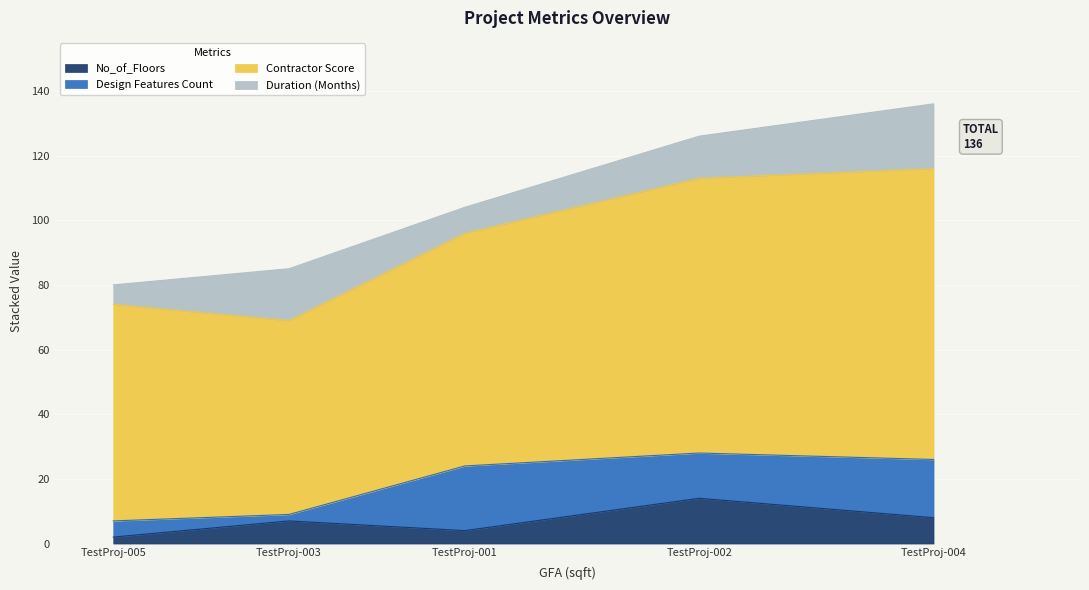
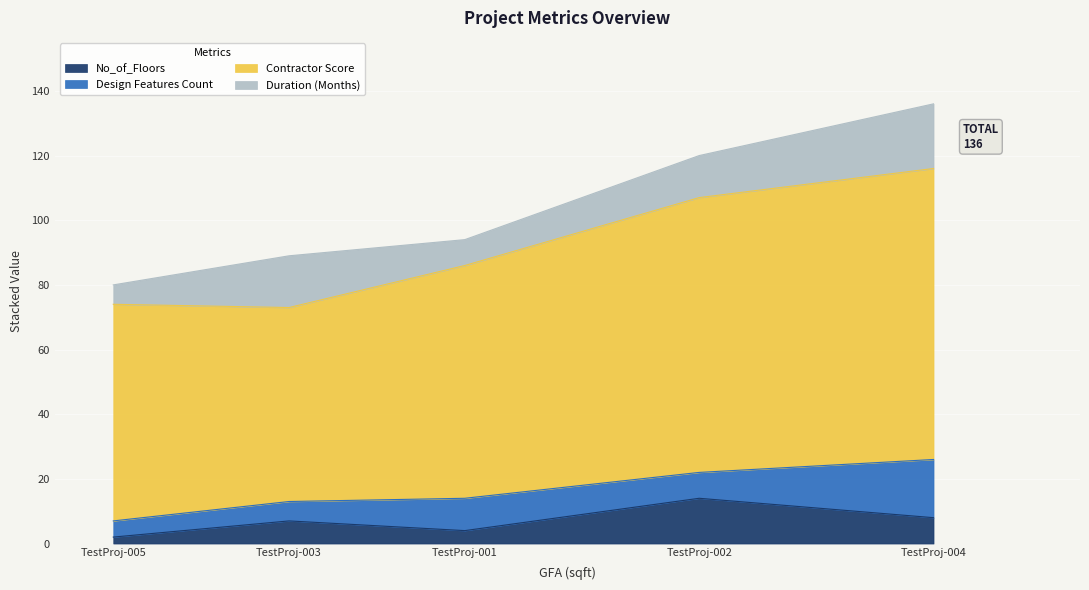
  {
    "No_of_Floors": {
      "TestProj-005": 2,
      "TestProj-003": 7,
      "TestProj-001": 4,
      "TestProj-002": 14,
      "TestProj-004": 8
    },
    "Design Features Count": {
      "TestProj-005": 5,
-     "TestProj-003": 2,
-     "TestProj-001": 20,
-     "TestProj-002": 14,
+     "TestProj-003": 6,
+     "TestProj-001": 10,
+     "TestProj-002": 8,
      "TestProj-004": 18
    },
    "Contractor Score": {
      "TestProj-005": 67,
      "TestProj-003": 60,
      "TestProj-001": 72,
      "TestProj-002": 85,
      "TestProj-004": 90
    },
    "Duration (Months)": {
      "TestProj-005": 6,
      "TestProj-003": 16,
      "TestProj-001": 8,
      "TestProj-002": 13,
      "TestProj-004": 20
    }
  }
